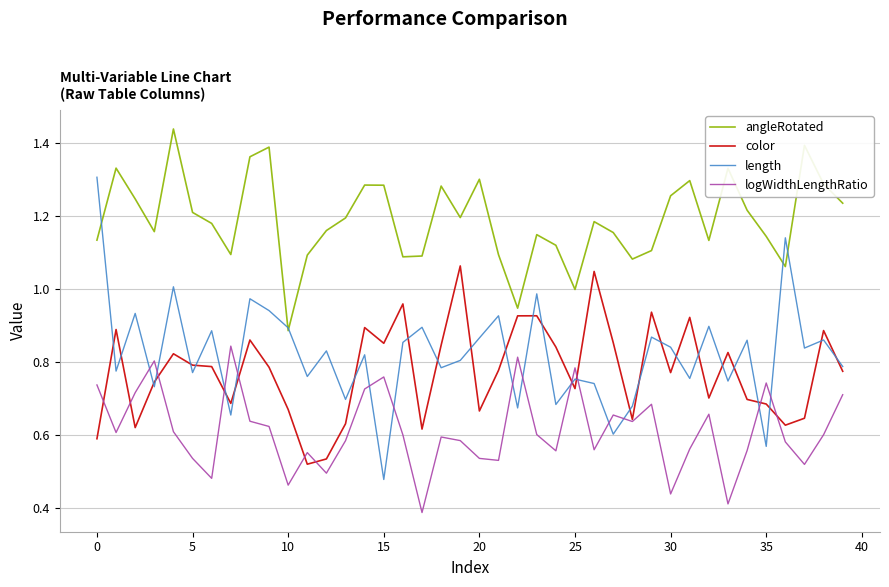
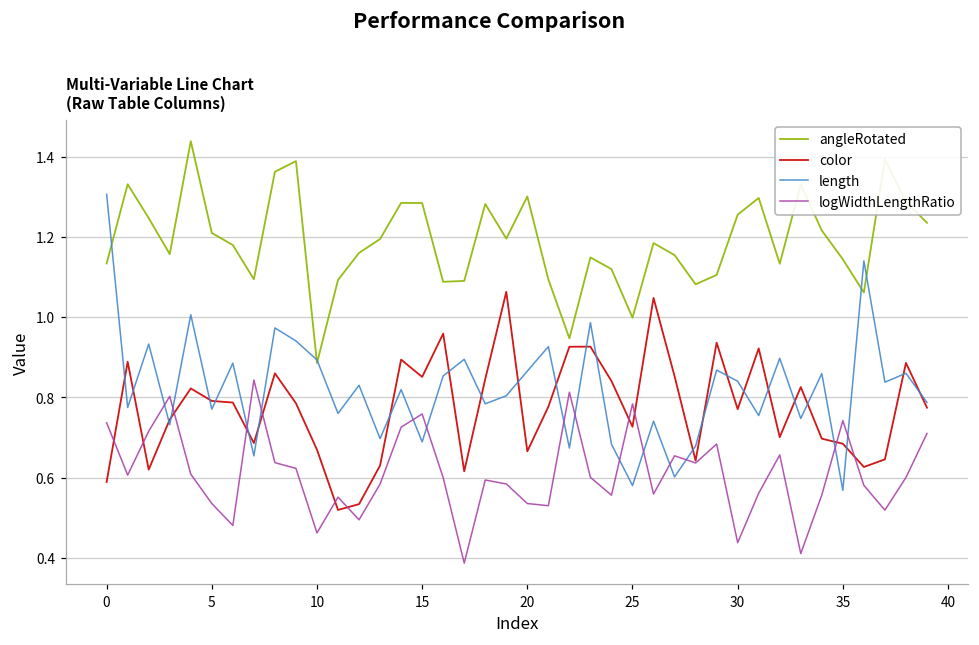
  {
    "angleRotated": {
      "0": 1.13,
      "5": 1.21,
      "10": 0.89,
      "15": 1.28,
      "20": 1.30,
      "25": 1.00,
      "30": 1.26,
      "35": 1.14
    },
    "color": {
      "0": 0.59,
      "5": 0.79,
      "10": 0.67,
      "15": 0.85,
      "20": 0.67,
      "25": 0.73,
      "30": 0.77,
      "35": 0.68
    },
    "length": {
      "0": 1.31,
      "5": 0.77,
      "10": 0.89,
-     "15": 0.48,
+     "15": 0.69,
      "20": 0.87,
-     "25": 0.75,
+     "25": 0.58,
      "30": 0.84,
      "35": 0.57
    },
    "logWidthLengthRatio": {
      "0": 0.74,
      "5": 0.54,
      "10": 0.46,
      "15": 0.76,
      "20": 0.54,
      "25": 0.78,
      "30": 0.44,
      "35": 0.74
    }
  }
